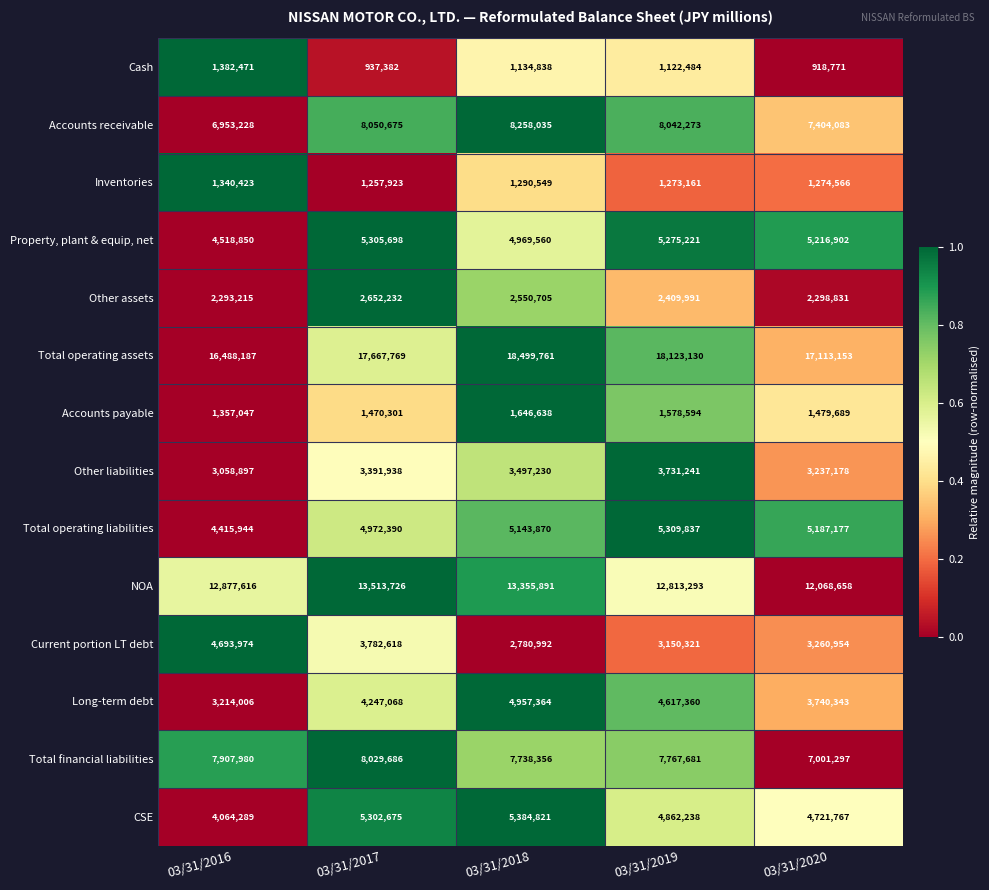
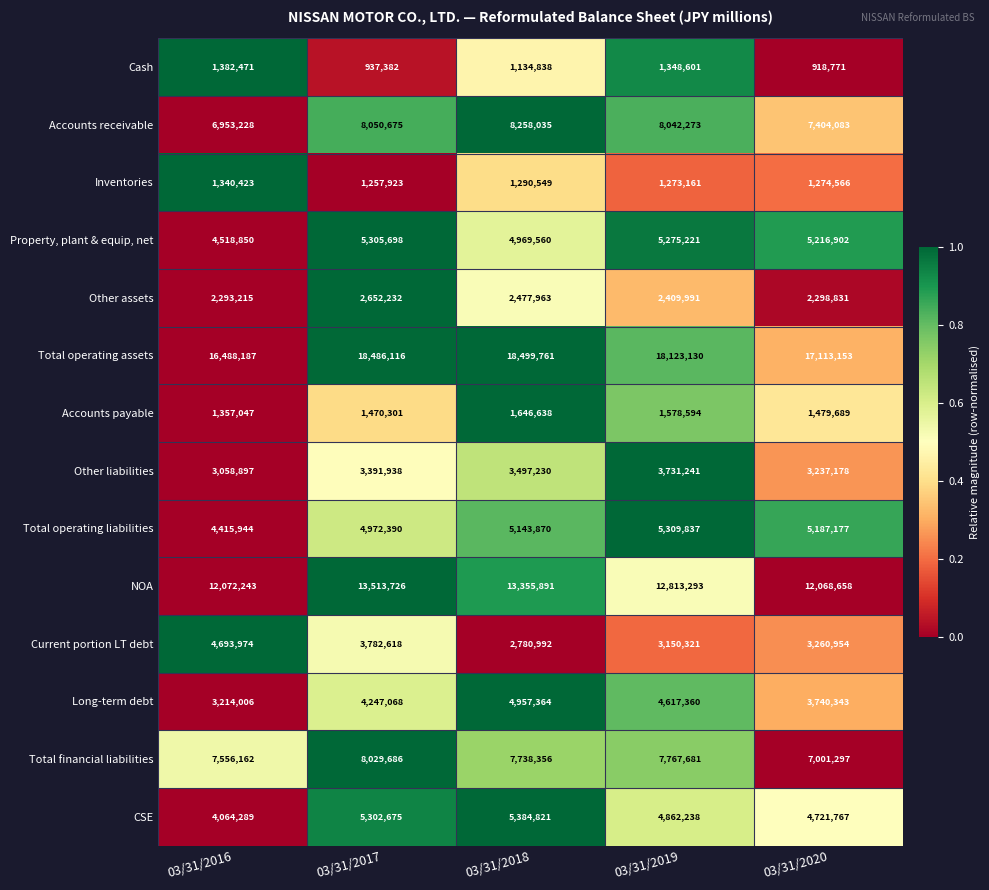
  {
    "Cash": {
      "03/31/2016": "1,382,471",
      "03/31/2017": "937,382",
      "03/31/2018": "1,134,838",
-     "03/31/2019": "1,122,484",
+     "03/31/2019": "1,348,601",
      "03/31/2020": "918,771"
    },
    "Accounts receivable": {
      "03/31/2016": "6,953,228",
      "03/31/2017": "8,050,675",
      "03/31/2018": "8,258,035",
      "03/31/2019": "8,042,273",
      "03/31/2020": "7,404,083"
    },
    "Inventories": {
      "03/31/2016": "1,340,423",
      "03/31/2017": "1,257,923",
      "03/31/2018": "1,290,549",
      "03/31/2019": "1,273,161",
      "03/31/2020": "1,274,566"
    },
    "Property, plant & equip, net": {
      "03/31/2016": "4,518,850",
      "03/31/2017": "5,305,698",
      "03/31/2018": "4,969,560",
      "03/31/2019": "5,275,221",
      "03/31/2020": "5,216,902"
    },
    "Other assets": {
      "03/31/2016": "2,293,215",
      "03/31/2017": "2,652,232",
-     "03/31/2018": "2,550,705",
+     "03/31/2018": "2,477,963",
      "03/31/2019": "2,409,991",
      "03/31/2020": "2,298,831"
    },
    "Total operating assets": {
      "03/31/2016": "16,488,187",
-     "03/31/2017": "17,667,769",
+     "03/31/2017": "18,486,116",
      "03/31/2018": "18,499,761",
      "03/31/2019": "18,123,130",
      "03/31/2020": "17,113,153"
    },
    "Accounts payable": {
      "03/31/2016": "1,357,047",
      "03/31/2017": "1,470,301",
      "03/31/2018": "1,646,638",
      "03/31/2019": "1,578,594",
      "03/31/2020": "1,479,689"
    },
    "Other liabilities": {
      "03/31/2016": "3,058,897",
      "03/31/2017": "3,391,938",
      "03/31/2018": "3,497,230",
      "03/31/2019": "3,731,241",
      "03/31/2020": "3,237,178"
    },
    "Total operating liabilities": {
      "03/31/2016": "4,415,944",
      "03/31/2017": "4,972,390",
      "03/31/2018": "5,143,870",
      "03/31/2019": "5,309,837",
      "03/31/2020": "5,187,177"
    },
    "NOA": {
-     "03/31/2016": "12,877,616",
+     "03/31/2016": "12,072,243",
      "03/31/2017": "13,513,726",
      "03/31/2018": "13,355,891",
      "03/31/2019": "12,813,293",
      "03/31/2020": "12,068,658"
    },
    "Current portion LT debt": {
      "03/31/2016": "4,693,974",
      "03/31/2017": "3,782,618",
      "03/31/2018": "2,780,992",
      "03/31/2019": "3,150,321",
      "03/31/2020": "3,260,954"
    },
    "Long-term debt": {
      "03/31/2016": "3,214,006",
      "03/31/2017": "4,247,068",
      "03/31/2018": "4,957,364",
      "03/31/2019": "4,617,360",
      "03/31/2020": "3,740,343"
    },
    "Total financial liabilities": {
-     "03/31/2016": "7,907,980",
+     "03/31/2016": "7,556,162",
      "03/31/2017": "8,029,686",
      "03/31/2018": "7,738,356",
      "03/31/2019": "7,767,681",
      "03/31/2020": "7,001,297"
    },
    "CSE": {
      "03/31/2016": "4,064,289",
      "03/31/2017": "5,302,675",
      "03/31/2018": "5,384,821",
      "03/31/2019": "4,862,238",
      "03/31/2020": "4,721,767"
    }
  }
